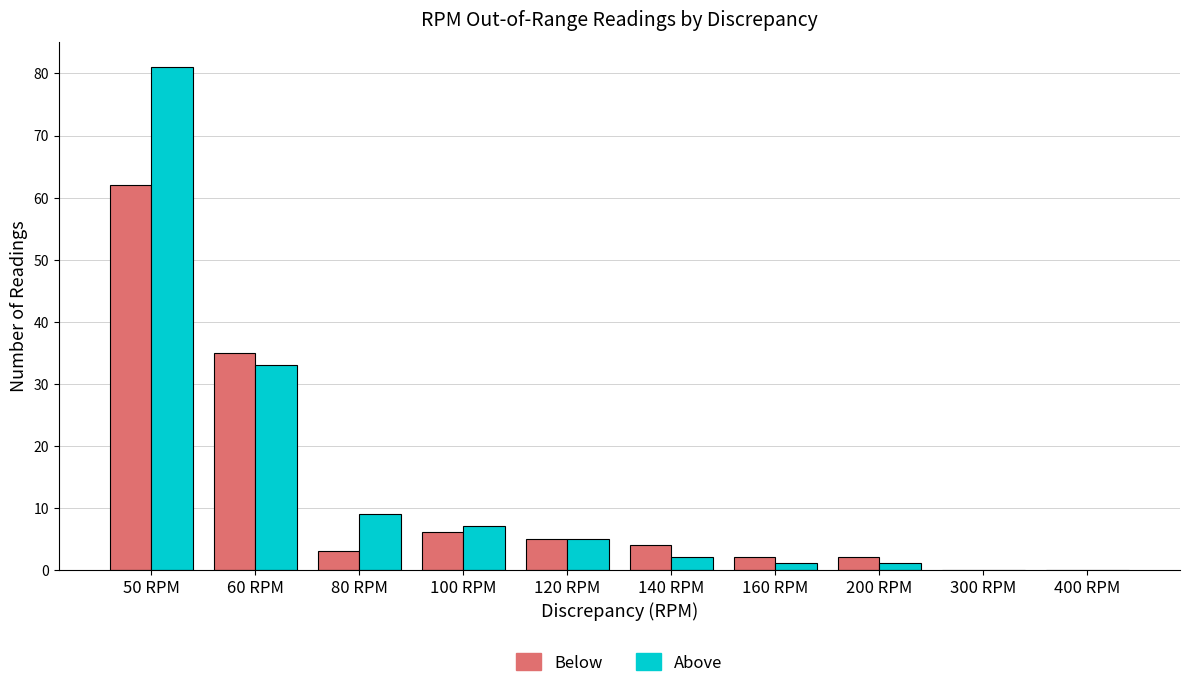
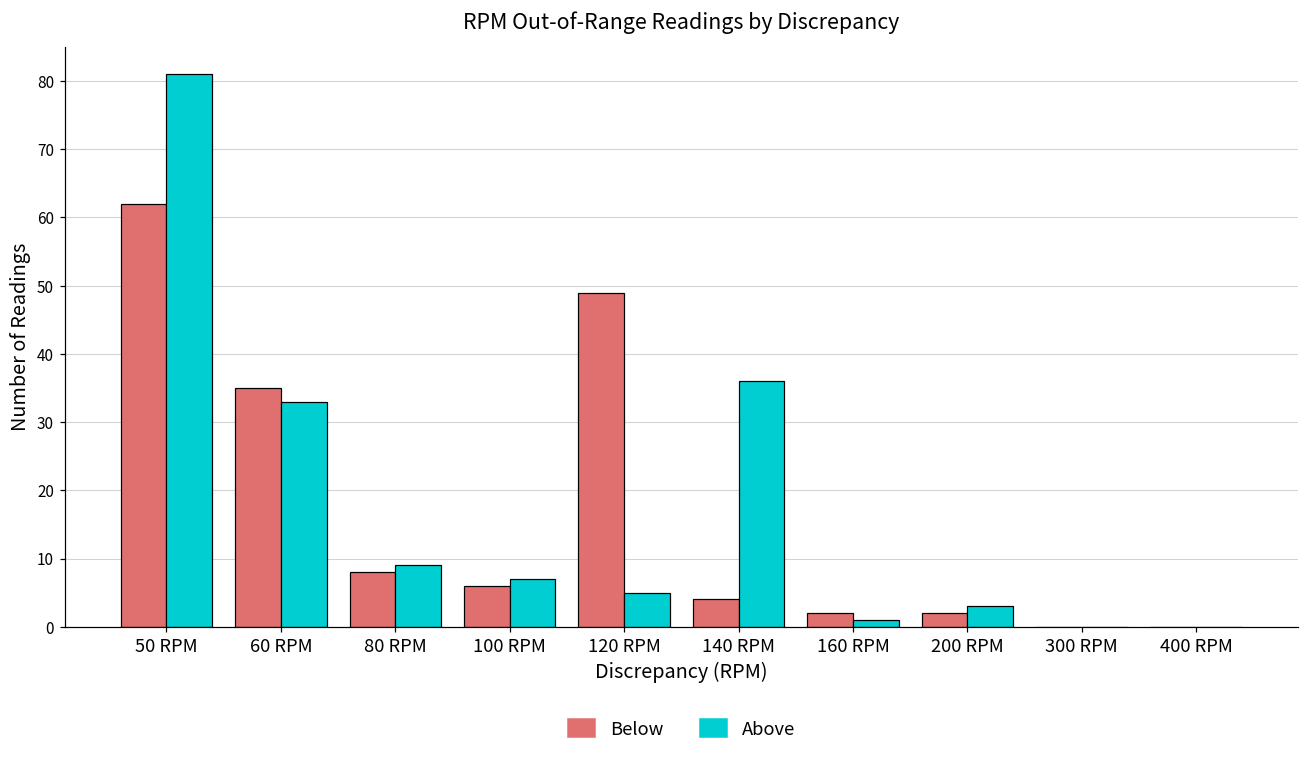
  {
    "Below": {
      "50 RPM": 62,
      "60 RPM": 35,
-     "80 RPM": 3,
+     "80 RPM": 8,
      "100 RPM": 6,
-     "120 RPM": 5,
+     "120 RPM": 49,
      "140 RPM": 4,
      "160 RPM": 2,
      "200 RPM": 2,
      "300 RPM": 0,
      "400 RPM": 0
    },
    "Above": {
      "50 RPM": 81,
      "60 RPM": 33,
      "80 RPM": 9,
      "100 RPM": 7,
      "120 RPM": 5,
-     "140 RPM": 2,
+     "140 RPM": 36,
      "160 RPM": 1,
-     "200 RPM": 1,
+     "200 RPM": 3,
      "300 RPM": 0,
      "400 RPM": 0
    }
  }
